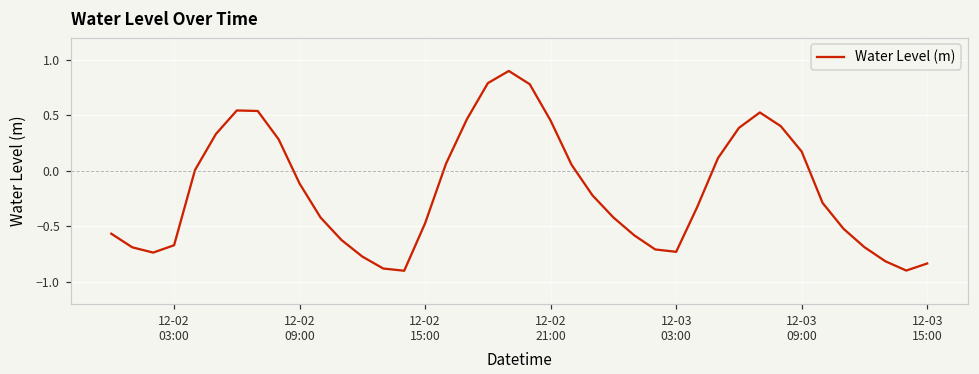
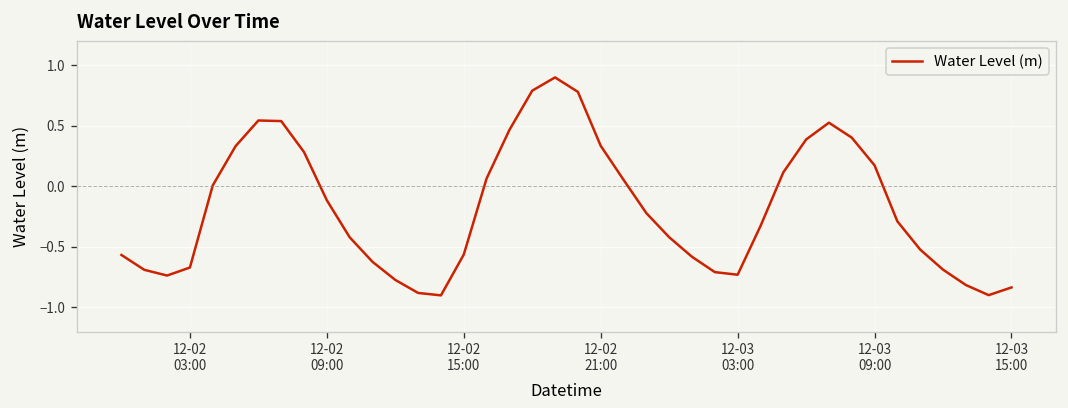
  {
    "12-02 03:00": -0.67,
    "12-02 09:00": -0.12,
-   "12-02 15:00": -0.47,
-   "12-02 21:00": 0.45,
+   "12-02 15:00": -0.56,
+   "12-02 21:00": 0.33,
    "12-03 03:00": -0.73,
    "12-03 09:00": 0.17,
    "12-03 15:00": -0.84
  }
